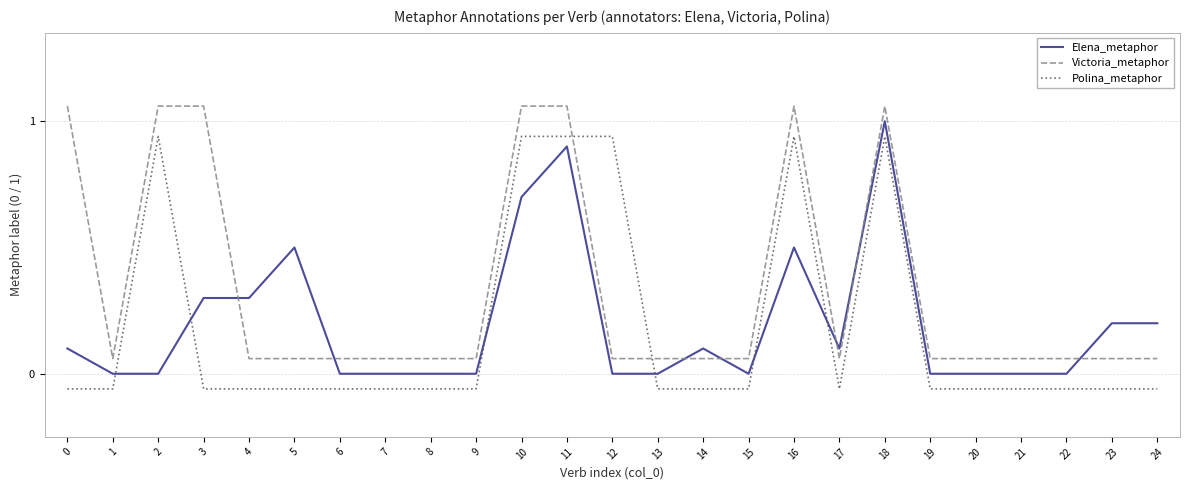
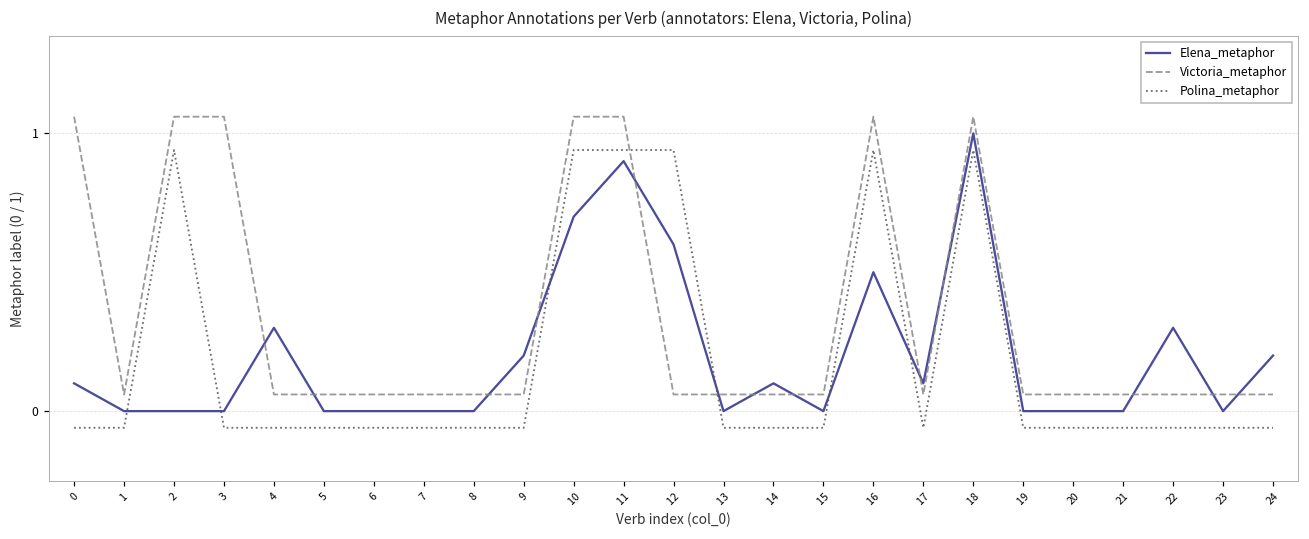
  {
    "Elena_metaphor": {
      "0": 0.1,
      "1": 0.0,
      "2": 0.0,
-     "3": 0.3,
+     "3": 0.0,
      "4": 0.3,
-     "5": 0.5,
+     "5": 0.0,
      "6": 0.0,
      "7": 0.0,
      "8": 0.0,
-     "9": 0.0,
+     "9": 0.2,
      "10": 0.7,
      "11": 0.9,
-     "12": 0.0,
+     "12": 0.6,
      "13": 0.0,
      "14": 0.1,
      "15": 0.0,
      "16": 0.5,
      "17": 0.1,
      "18": 1.0,
      "19": 0.0,
      "20": 0.0,
      "21": 0.0,
-     "22": 0.0,
-     "23": 0.2,
+     "22": 0.3,
+     "23": 0.0,
      "24": 0.2
    },
    "Victoria_metaphor": {
      "0": 1.06,
      "1": 0.06,
      "2": 1.06,
      "3": 1.06,
      "4": 0.06,
      "5": 0.06,
      "6": 0.06,
      "7": 0.06,
      "8": 0.06,
      "9": 0.06,
      "10": 1.06,
      "11": 1.06,
      "12": 0.06,
      "13": 0.06,
      "14": 0.06,
      "15": 0.06,
      "16": 1.06,
      "17": 0.06,
      "18": 1.06,
      "19": 0.06,
      "20": 0.06,
      "21": 0.06,
      "22": 0.06,
      "23": 0.06,
      "24": 0.06
    },
    "Polina_metaphor": {
      "0": -0.06,
      "1": -0.06,
      "2": 0.94,
      "3": -0.06,
      "4": -0.06,
      "5": -0.06,
      "6": -0.06,
      "7": -0.06,
      "8": -0.06,
      "9": -0.06,
      "10": 0.94,
      "11": 0.94,
      "12": 0.94,
      "13": -0.06,
      "14": -0.06,
      "15": -0.06,
      "16": 0.94,
      "17": -0.06,
      "18": 0.94,
      "19": -0.06,
      "20": -0.06,
      "21": -0.06,
      "22": -0.06,
      "23": -0.06,
      "24": -0.06
    }
  }
